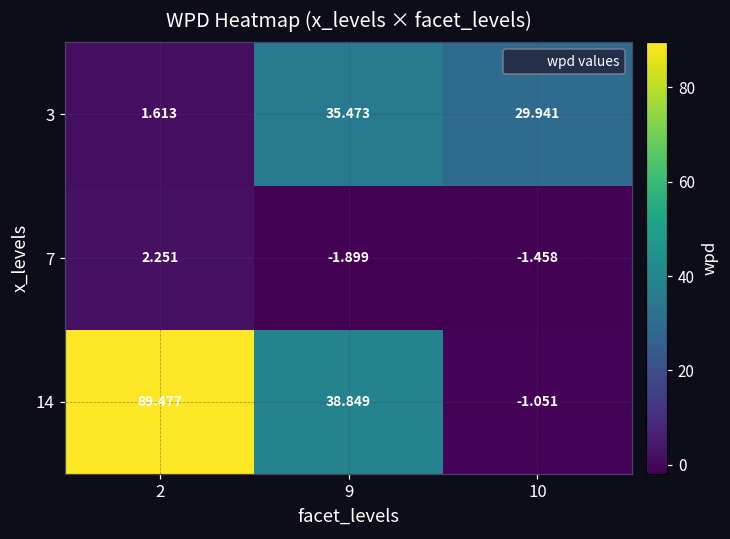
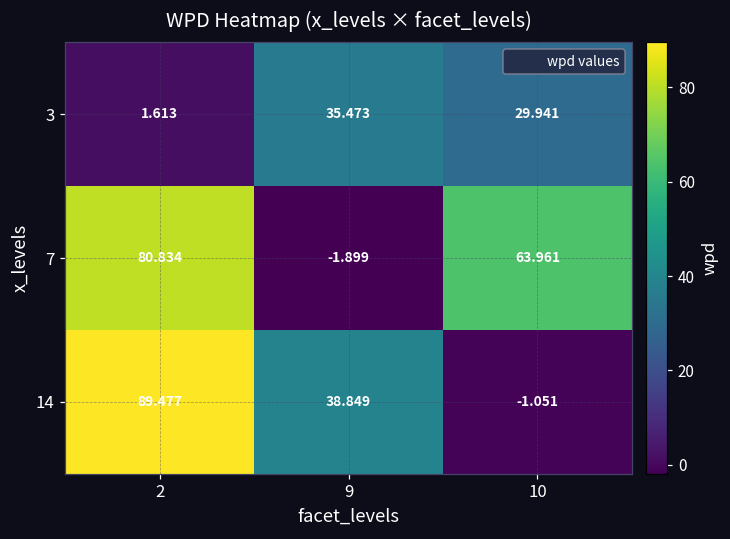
  {
    "3": {
      "2": 1.613,
      "9": 35.473,
      "10": 29.941
    },
    "7": {
-     "2": 2.251,
+     "2": 80.834,
      "9": -1.899,
-     "10": -1.458
+     "10": 63.961
    },
    "14": {
      "2": 89.477,
      "9": 38.849,
      "10": -1.051
    }
  }
